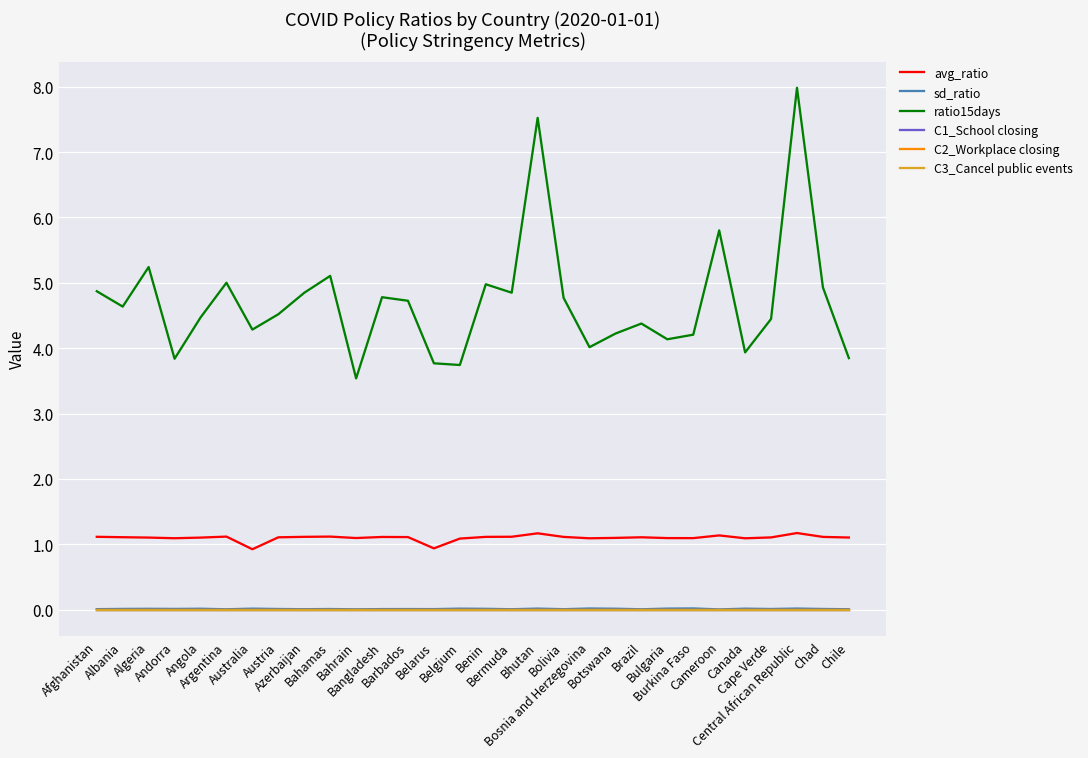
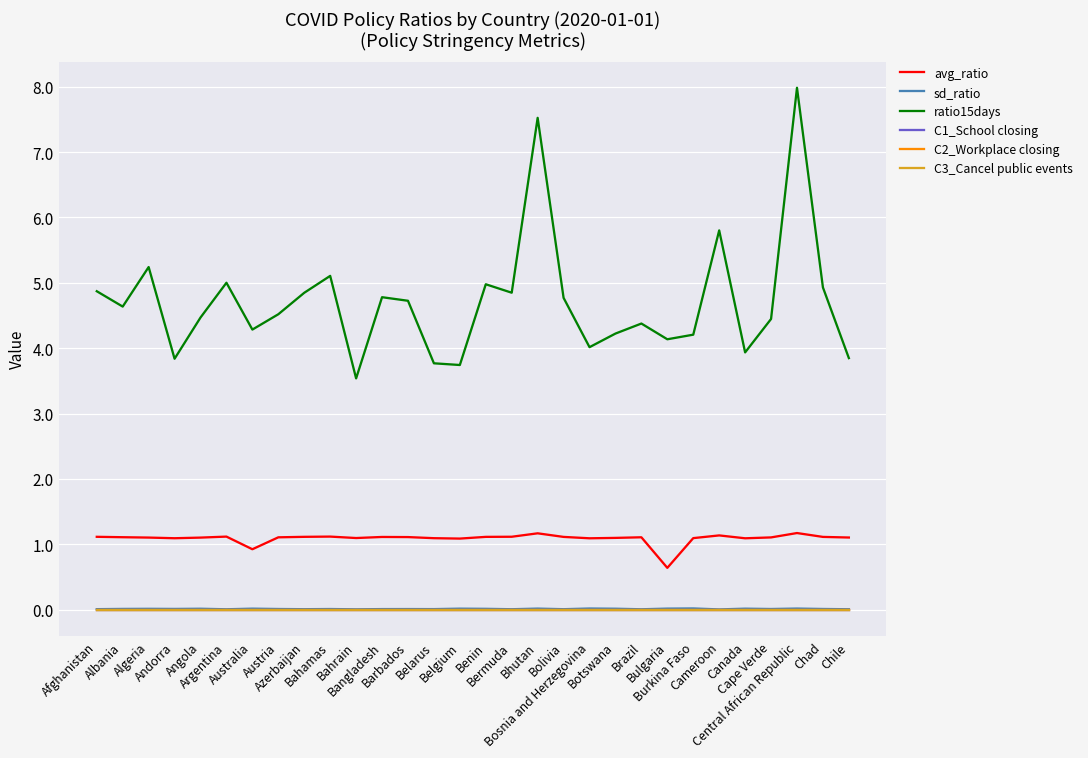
  {
    "avg_ratio": {
      "Afghanistan": 1.1,
      "Albania": 1.1,
      "Algeria": 1.1,
      "Andorra": 1.1,
      "Angola": 1.1,
      "Argentina": 1.1,
      "Australia": 0.9,
      "Austria": 1.1,
      "Azerbaijan": 1.1,
      "Bahamas": 1.1,
      "Bahrain": 1.1,
      "Bangladesh": 1.1,
      "Barbados": 1.1,
-     "Belarus": 0.9,
+     "Belarus": 1.1,
      "Belgium": 1.1,
      "Benin": 1.1,
      "Bermuda": 1.1,
      "Bhutan": 1.2,
      "Bolivia": 1.1,
      "Bosnia and Herzegovina": 1.1,
      "Botswana": 1.1,
      "Brazil": 1.1,
-     "Bulgaria": 1.1,
+     "Bulgaria": 0.6,
      "Burkina Faso": 1.1,
      "Cameroon": 1.1,
      "Canada": 1.1,
      "Cape Verde": 1.1,
      "Central African Republic": 1.2,
      "Chad": 1.1,
      "Chile": 1.1
    },
    "ratio15days": {
      "Afghanistan": 4.9,
      "Albania": 4.6,
      "Algeria": 5.2,
      "Andorra": 3.8,
      "Angola": 4.5,
      "Argentina": 5.0,
      "Australia": 4.3,
      "Austria": 4.5,
      "Azerbaijan": 4.8,
      "Bahamas": 5.1,
      "Bahrain": 3.5,
      "Bangladesh": 4.8,
      "Barbados": 4.7,
      "Belarus": 3.8,
      "Belgium": 3.7,
      "Benin": 5.0,
      "Bermuda": 4.8,
      "Bhutan": 7.5,
      "Bolivia": 4.8,
      "Bosnia and Herzegovina": 4.0,
      "Botswana": 4.2,
      "Brazil": 4.4,
      "Bulgaria": 4.1,
      "Burkina Faso": 4.2,
      "Cameroon": 5.8,
      "Canada": 3.9,
      "Cape Verde": 4.4,
      "Central African Republic": 8.0,
      "Chad": 4.9,
      "Chile": 3.8
    }
  }
